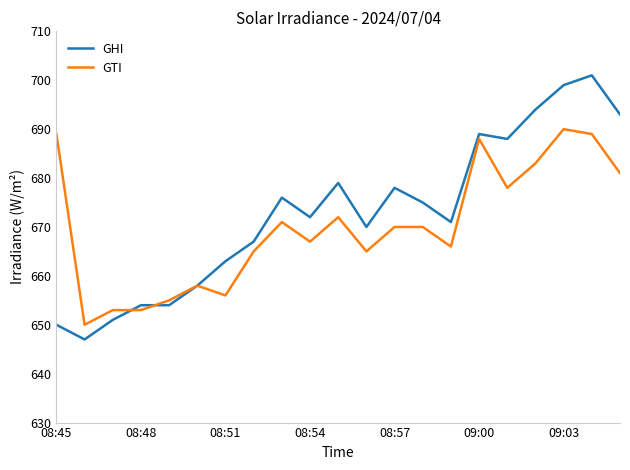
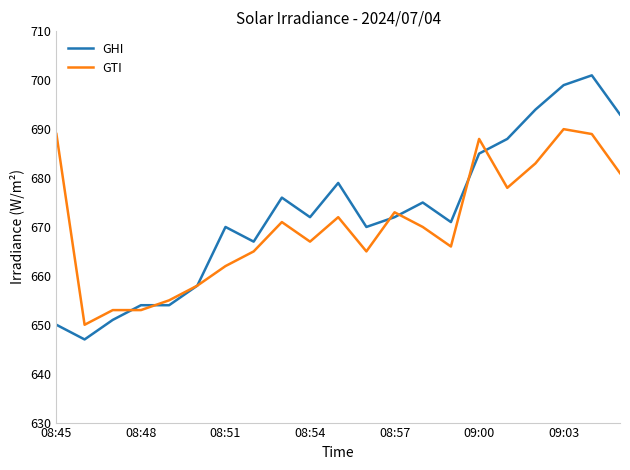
  {
    "GHI": {
      "08:45": 650,
      "08:48": 654,
-     "08:51": 663,
+     "08:51": 670,
      "08:54": 672,
-     "08:57": 678,
-     "09:00": 689,
+     "08:57": 672,
+     "09:00": 685,
      "09:03": 699
    },
    "GTI": {
      "08:45": 689,
      "08:48": 653,
-     "08:51": 656,
+     "08:51": 662,
      "08:54": 667,
-     "08:57": 670,
+     "08:57": 673,
      "09:00": 688,
      "09:03": 690
    }
  }
